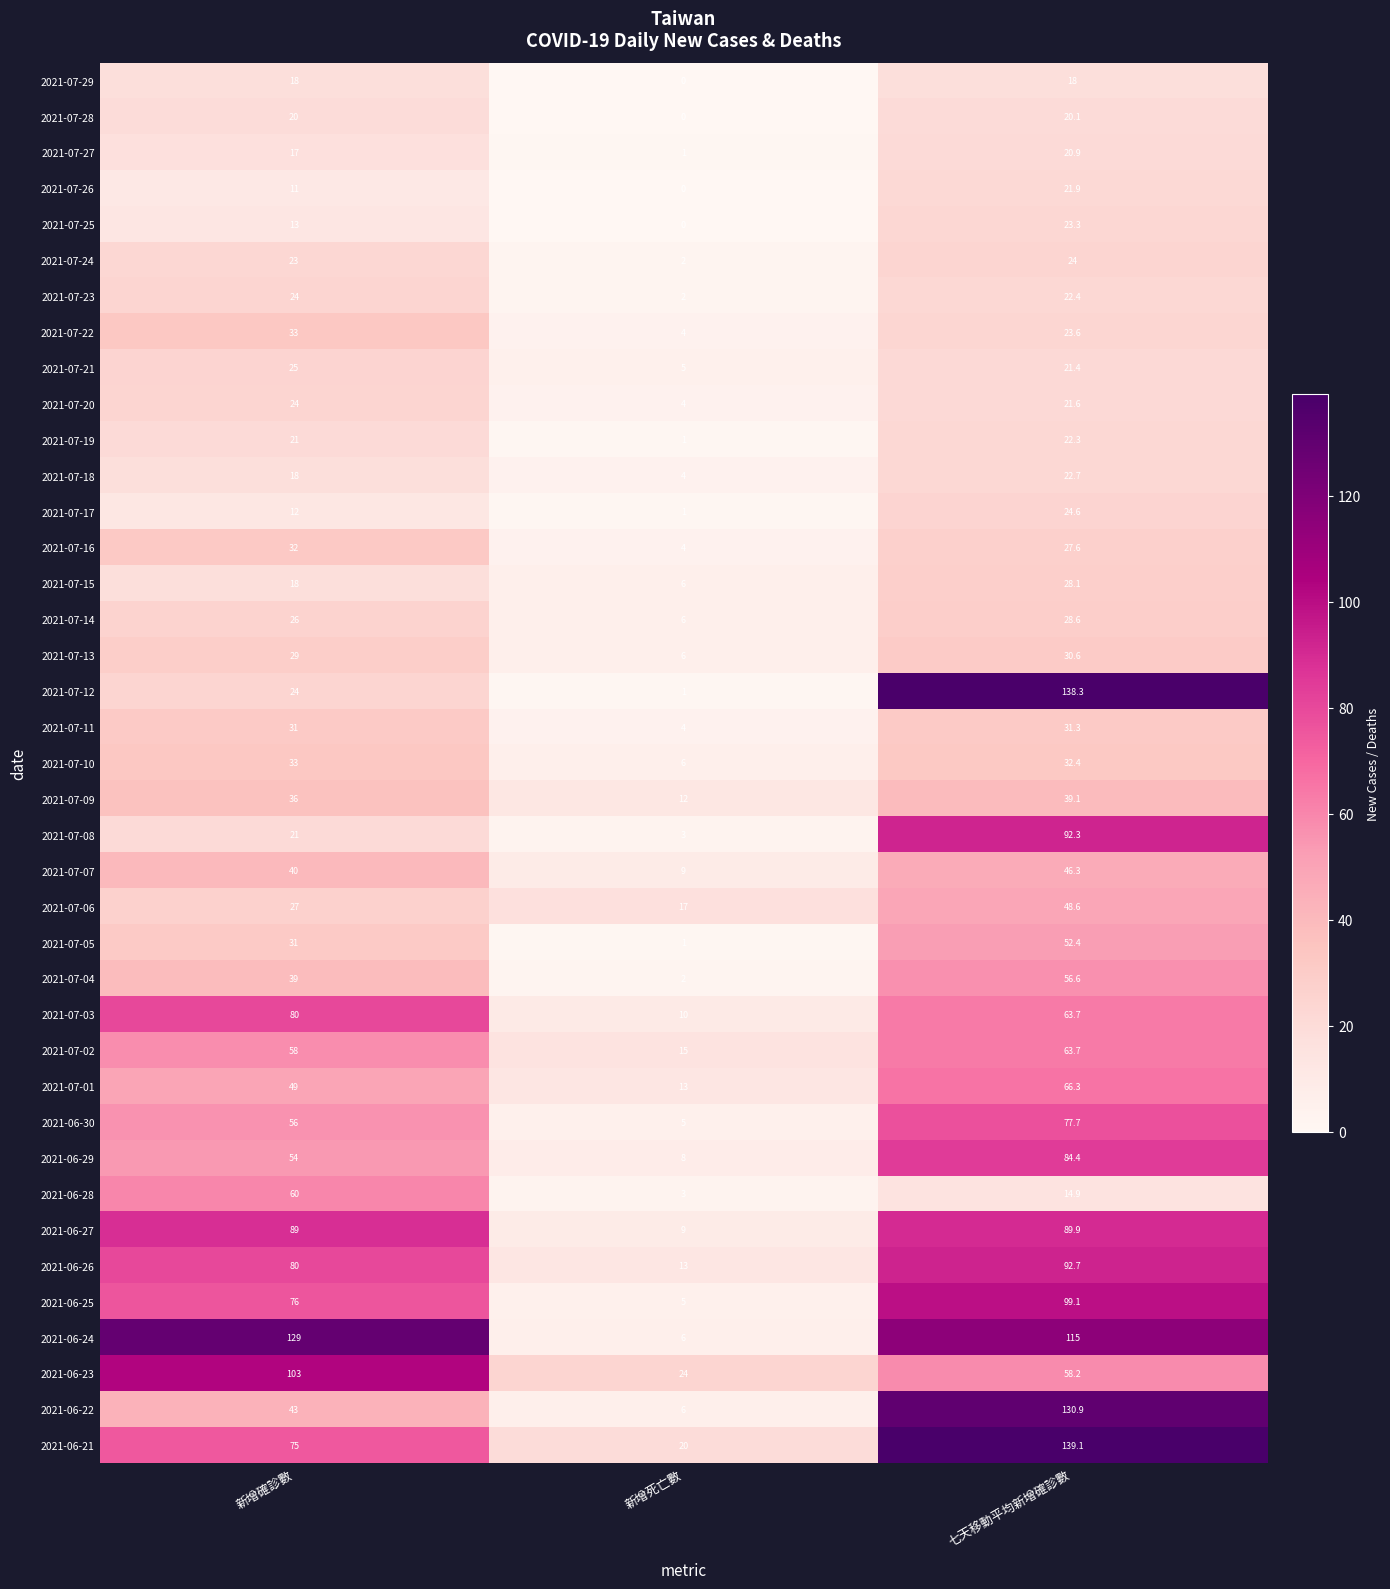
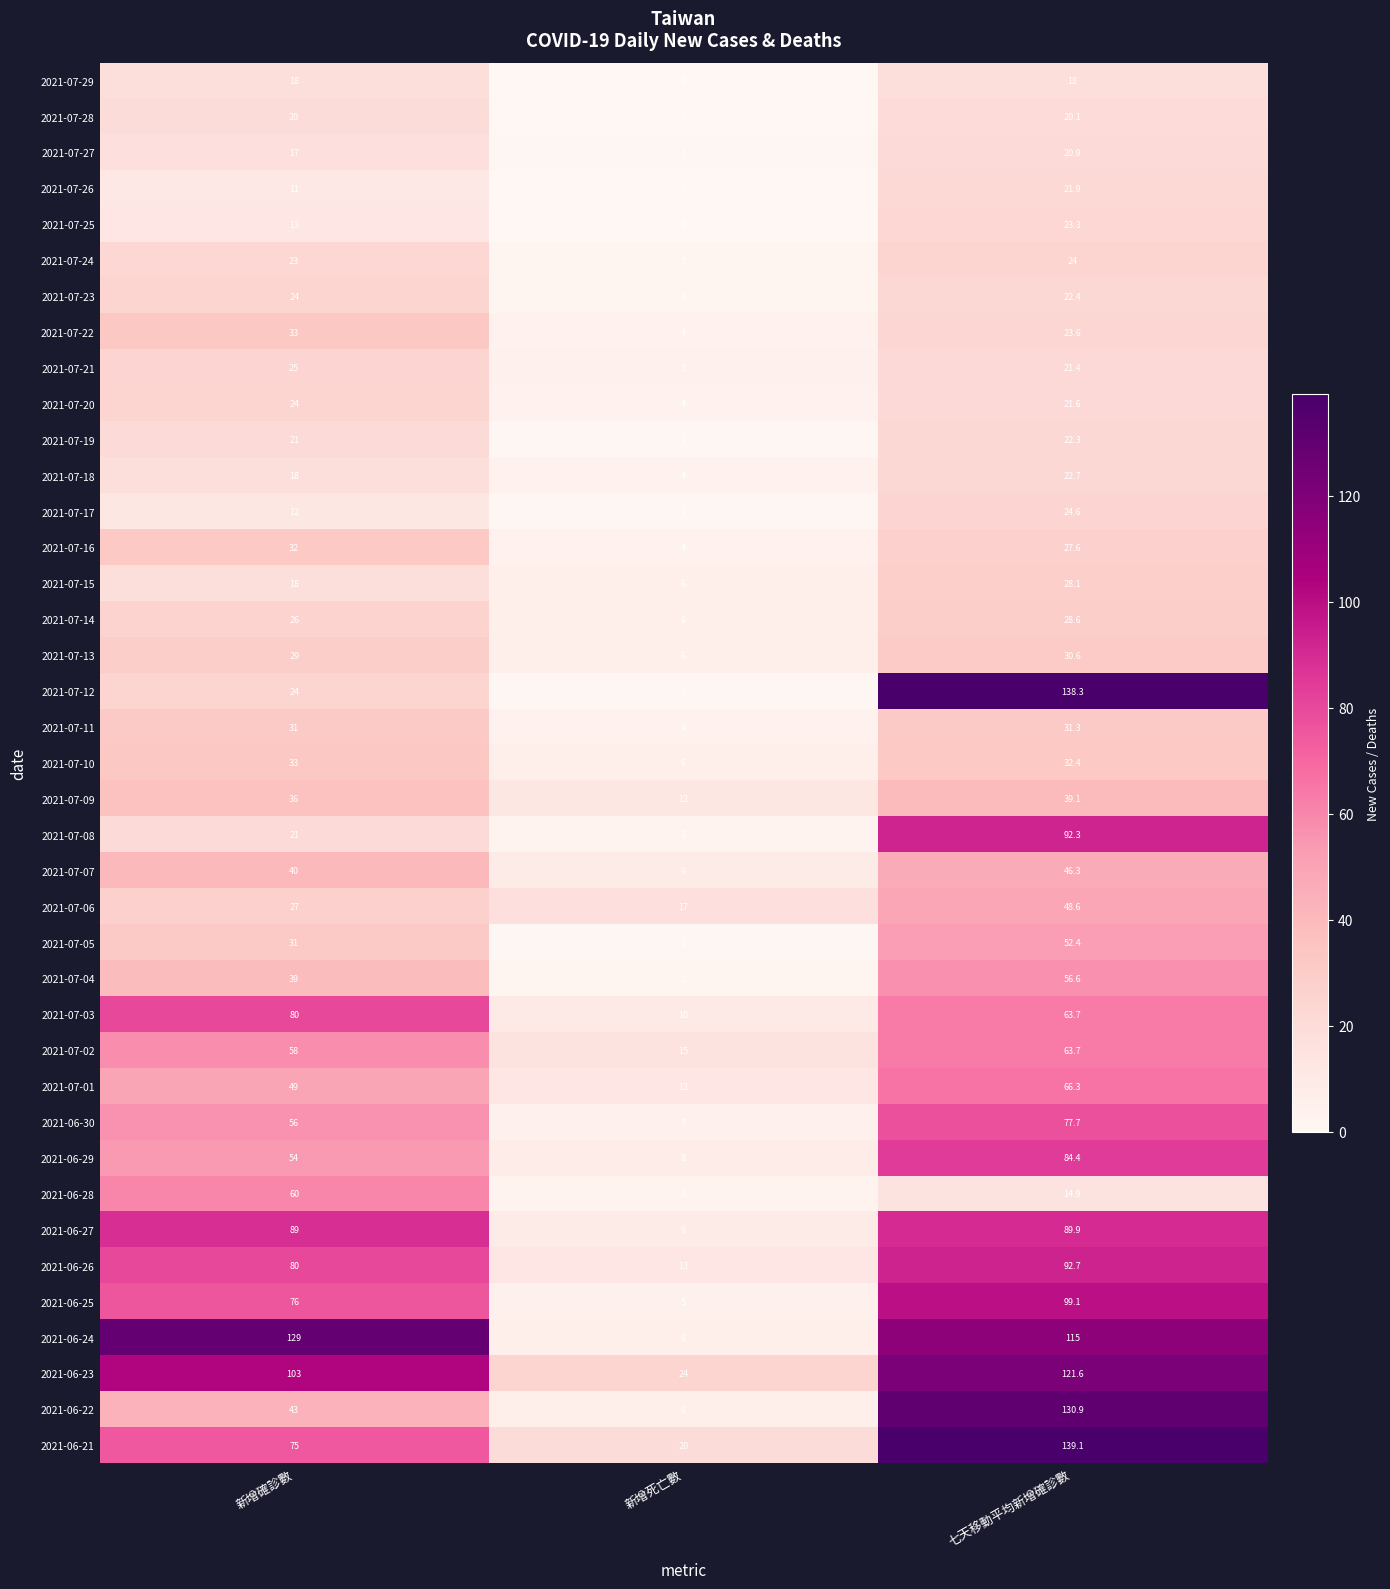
  {
    "2021-07-22": {
      "新增確診數": 33
    },
    "2021-07-16": {
      "新增確診數": 32,
      "七天移動平均新增確診數": 27.6
    },
    "2021-07-15": {
      "七天移動平均新增確診數": 28.1
    },
    "2021-07-14": {
      "新增確診數": 26,
      "七天移動平均新增確診數": 28.6
    },
    "2021-07-13": {
      "新增確診數": 29,
      "七天移動平均新增確診數": 30.6
    },
    "2021-07-12": {
      "七天移動平均新增確診數": 138.3
    },
    "2021-07-11": {
      "新增確診數": 31,
      "七天移動平均新增確診數": 31.3
    },
    "2021-07-10": {
      "新增確診數": 33,
      "七天移動平均新增確診數": 32.4
    },
    "2021-07-09": {
      "新增確診數": 36,
      "七天移動平均新增確診數": 39.1
    },
    "2021-07-08": {
      "七天移動平均新增確診數": 92.3
    },
    "2021-07-07": {
      "新增確診數": 40,
      "七天移動平均新增確診數": 46.3
    },
    "2021-07-06": {
      "新增確診數": 27,
      "七天移動平均新增確診數": 48.6
    },
    "2021-07-05": {
      "新增確診數": 31,
      "七天移動平均新增確診數": 52.4
    },
    "2021-07-04": {
      "新增確診數": 39,
      "七天移動平均新增確診數": 56.6
    },
    "2021-07-03": {
      "新增確診數": 80,
      "七天移動平均新增確診數": 63.7
    },
    "2021-07-02": {
      "新增確診數": 58,
      "七天移動平均新增確診數": 63.7
    },
    "2021-07-01": {
      "新增確診數": 49,
      "七天移動平均新增確診數": 66.3
    },
    "2021-06-30": {
      "新增確診數": 56,
      "七天移動平均新增確診數": 77.7
    },
    "2021-06-29": {
      "新增確診數": 54,
      "七天移動平均新增確診數": 84.4
    },
    "2021-06-28": {
      "新增確診數": 60
    },
    "2021-06-27": {
      "新增確診數": 89,
      "七天移動平均新增確診數": 89.9
    },
    "2021-06-26": {
      "新增確診數": 80,
      "七天移動平均新增確診數": 92.7
    },
    "2021-06-25": {
      "新增確診數": 76,
      "七天移動平均新增確診數": 99.1
    },
    "2021-06-24": {
      "新增確診數": 129,
      "七天移動平均新增確診數": 115
    },
    "2021-06-23": {
      "新增確診數": 103,
-     "七天移動平均新增確診數": 58.2
+     "七天移動平均新增確診數": 121.6
    },
    "2021-06-22": {
      "新增確診數": 43,
      "七天移動平均新增確診數": 130.9
    },
    "2021-06-21": {
      "新增確診數": 75,
      "七天移動平均新增確診數": 139.1
    }
  }
